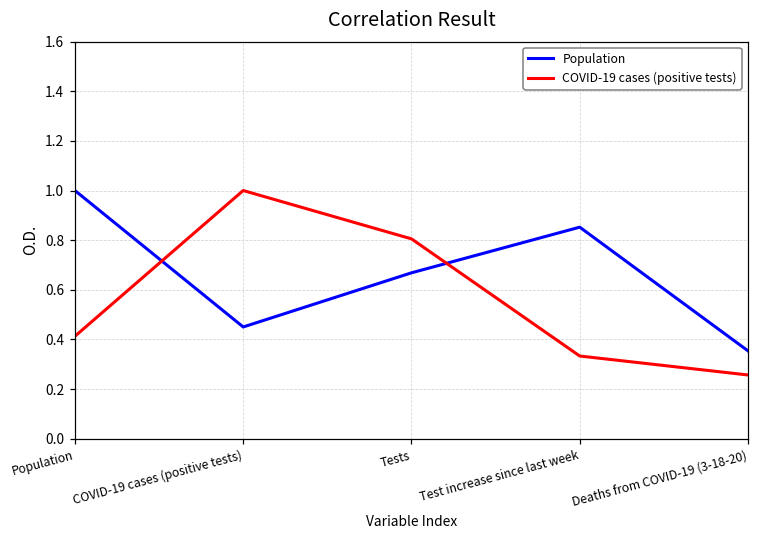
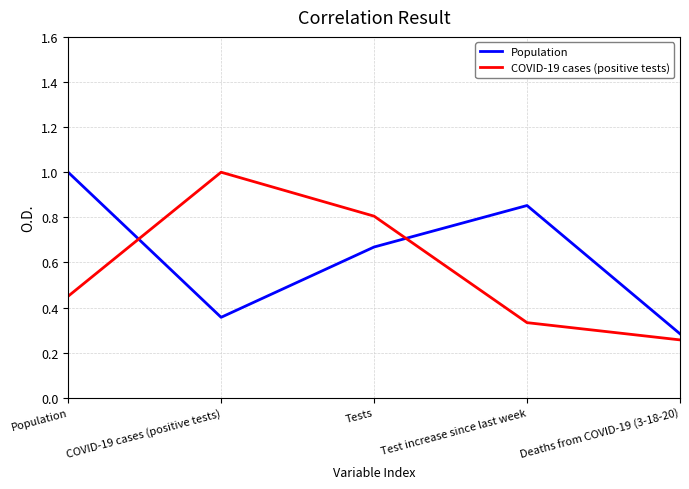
  {
    "Population": {
      "Population": 1.00,
-     "COVID-19 cases (positive tests)": 0.45,
+     "COVID-19 cases (positive tests)": 0.36,
      "Tests": 0.67,
      "Test increase since last week": 0.85,
-     "Deaths from COVID-19 (3-18-20)": 0.35
+     "Deaths from COVID-19 (3-18-20)": 0.28
    },
    "COVID-19 cases (positive tests)": {
-     "Population": 0.41,
+     "Population": 0.45,
      "COVID-19 cases (positive tests)": 1.00,
      "Tests": 0.81,
      "Test increase since last week": 0.33,
      "Deaths from COVID-19 (3-18-20)": 0.26
    }
  }
